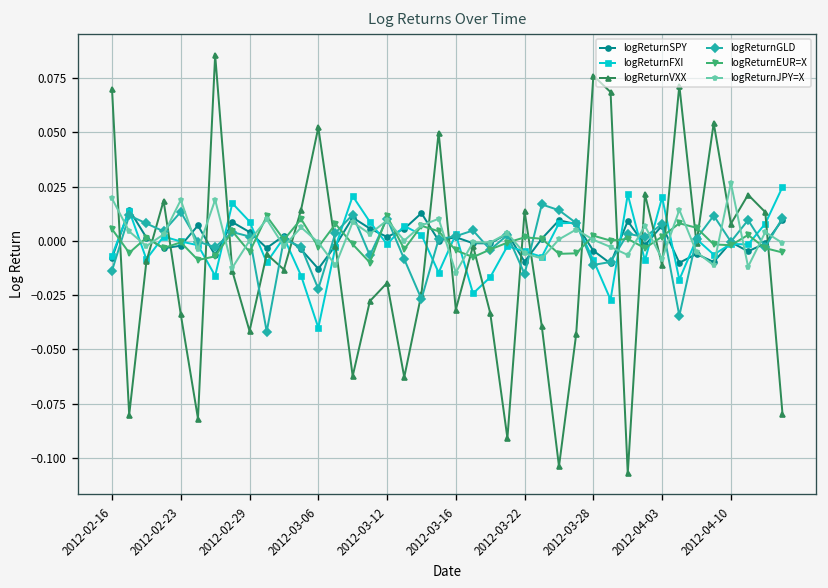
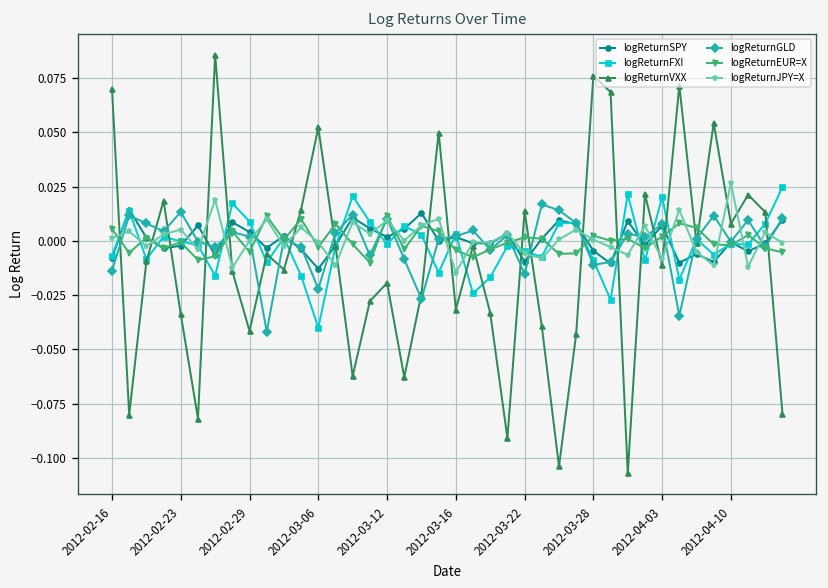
  {
    "logReturnJPY=X": {
-     "2012-02-16": 0.020,
-     "2012-02-23": 0.019,
+     "2012-02-16": 0.001,
+     "2012-02-23": 0.005,
      "2012-02-29": 0.000,
      "2012-03-06": -0.001,
      "2012-03-16": -0.015,
      "2012-03-28": 0.001,
      "2012-04-03": -0.008,
      "2012-04-10": 0.027
    }
  }
